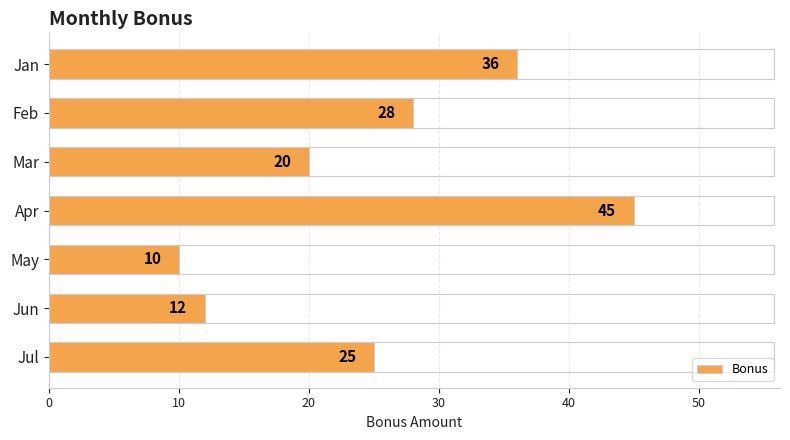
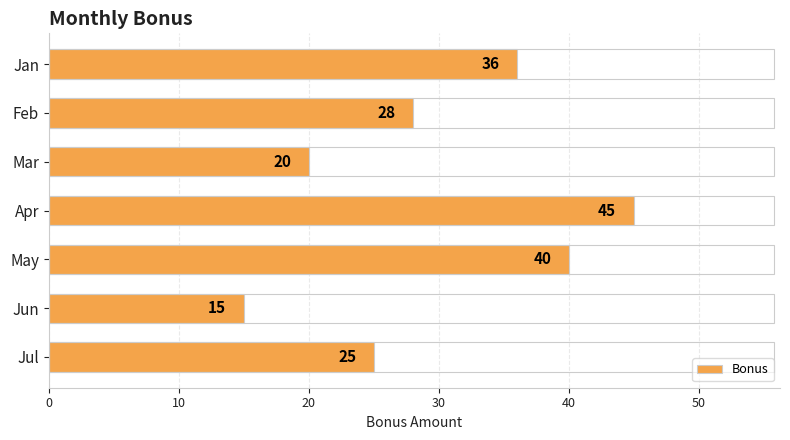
  {
    "Jan": 36,
    "Feb": 28,
    "Mar": 20,
    "Apr": 45,
-   "May": 10,
-   "Jun": 12,
+   "May": 40,
+   "Jun": 15,
    "Jul": 25
  }
